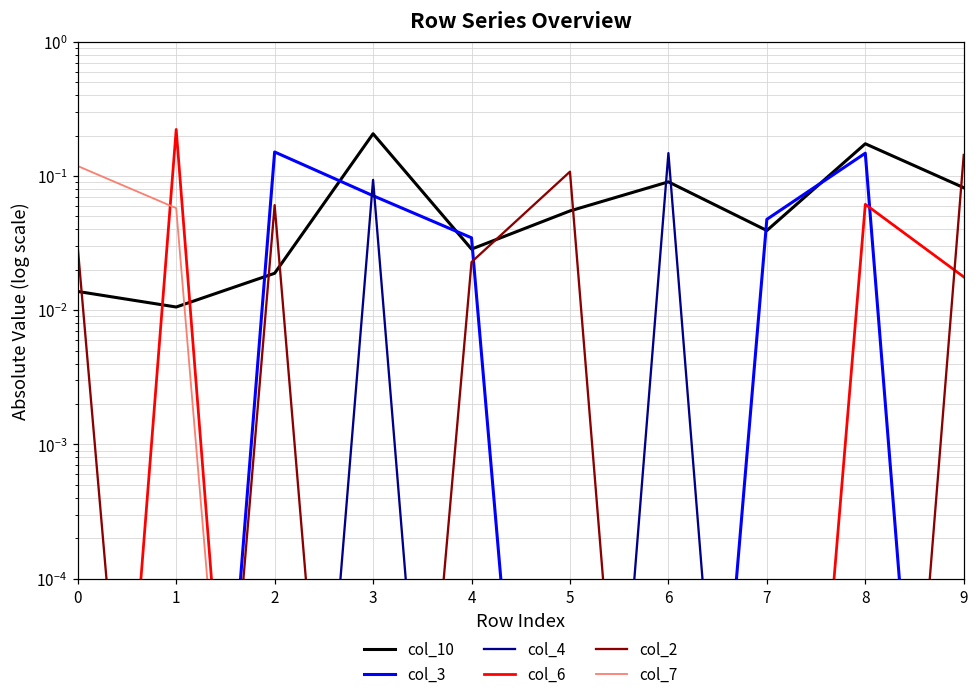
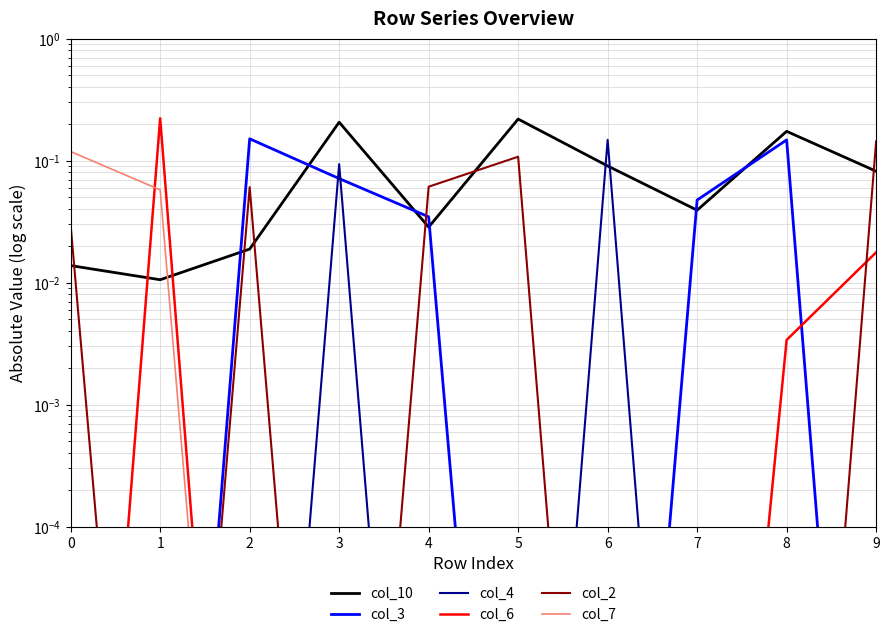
  {
    "col_10": {
      "0": 0.014,
      "1": 0.011,
      "2": 0.019,
      "3": 0.21,
      "4": 0.029,
-     "5": 0.05,
+     "5": 0.22,
      "6": 0.09,
      "7": 0.04,
      "8": 0.17,
      "9": 0.08
    },
    "col_3": {
      "2": 0.15,
      "3": 0.07,
      "4": 0.035,
      "7": 0.048,
      "8": 0.15
    },
    "col_4": {
      "3": 0.09,
      "6": 0.15
    },
    "col_6": {
      "1": 0.22,
-     "8": 0.06,
+     "8": 0.0034,
      "9": 0.018
    },
    "col_2": {
      "0": 0.029,
      "2": 0.06,
-     "4": 0.023,
+     "4": 0.06,
      "5": 0.11,
      "9": 0.14
    },
    "col_7": {
      "0": 0.12,
      "1": 0.06
    }
  }
